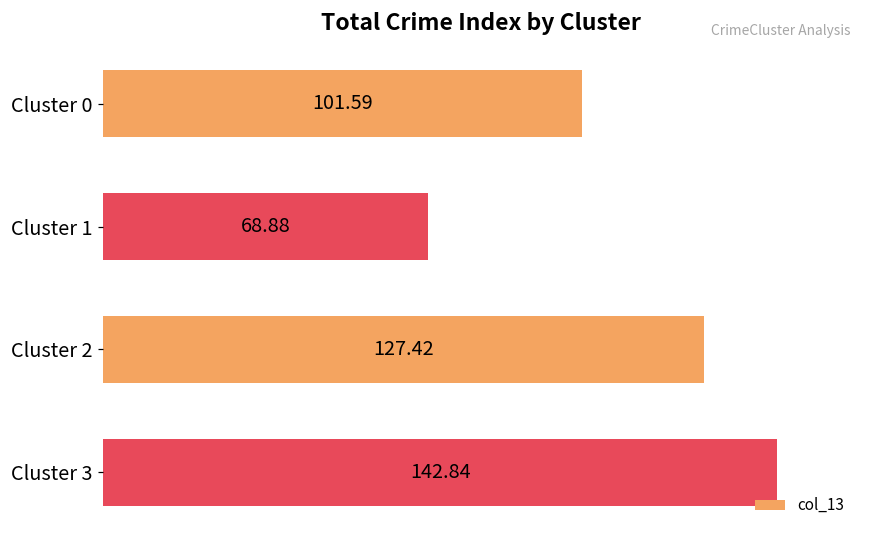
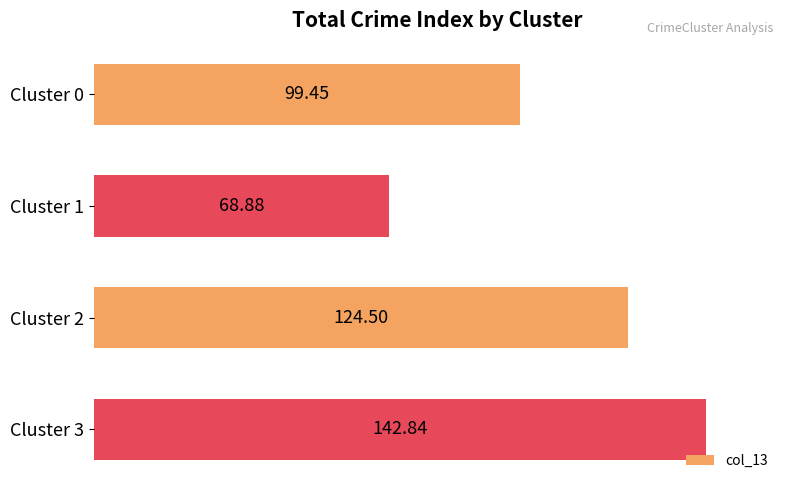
  {
-   "Cluster 0": 101.59,
+   "Cluster 0": 99.45,
    "Cluster 1": 68.88,
-   "Cluster 2": 127.42,
+   "Cluster 2": 124.50,
    "Cluster 3": 142.84
  }
